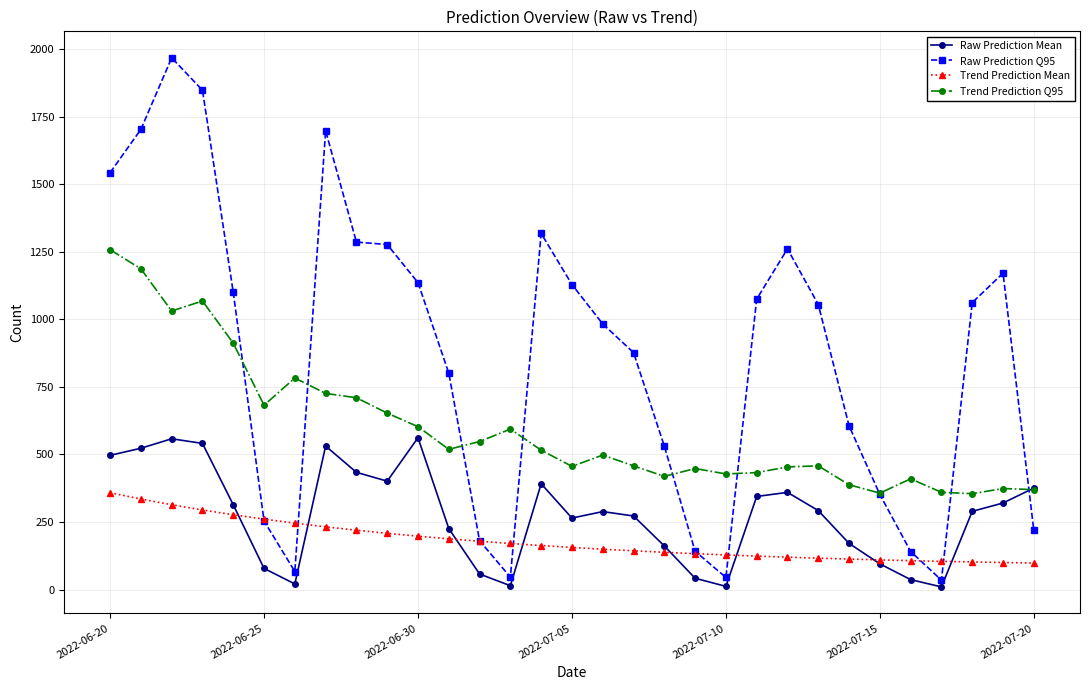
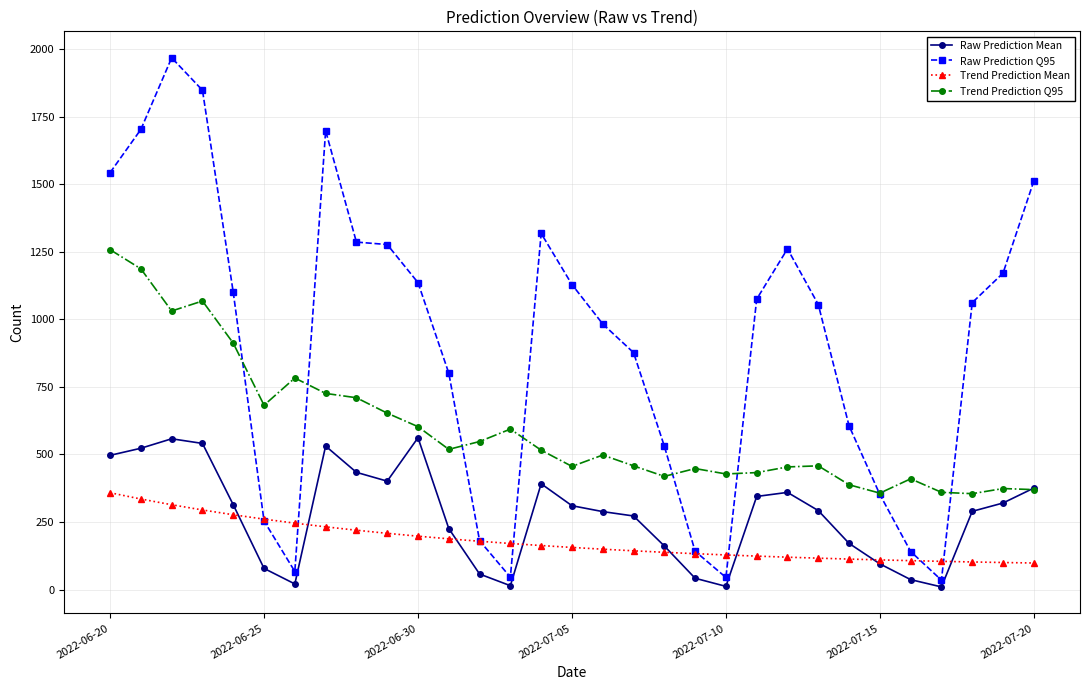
  {
    "Raw Prediction Mean": {
      "2022-06-20": 500,
      "2022-06-25": 80,
      "2022-06-30": 560,
-     "2022-07-05": 260,
+     "2022-07-05": 310,
      "2022-07-10": 10,
      "2022-07-15": 100
    },
    "Raw Prediction Q95": {
      "2022-06-20": 1540,
      "2022-06-30": 1140,
      "2022-07-05": 1130,
      "2022-07-10": 50,
-     "2022-07-20": 220
+     "2022-07-20": 1510
    },
    "Trend Prediction Mean": {
      "2022-06-20": 360,
      "2022-06-30": 200,
      "2022-07-05": 160,
      "2022-07-10": 130,
      "2022-07-15": 110,
      "2022-07-20": 100
    },
    "Trend Prediction Q95": {
      "2022-06-20": 1260,
      "2022-06-25": 680,
      "2022-06-30": 600,
      "2022-07-05": 460,
      "2022-07-10": 430
    }
  }
